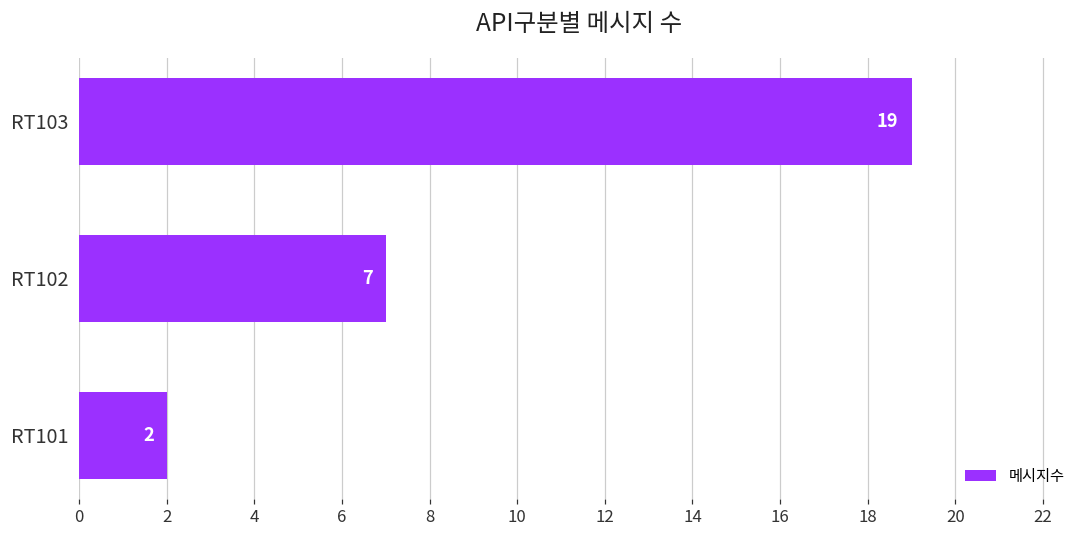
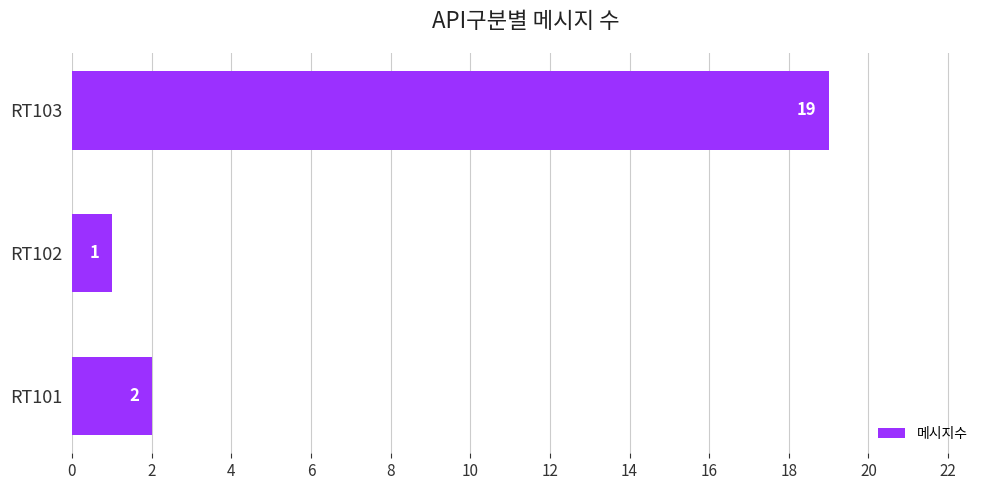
  {
    "RT103": 19,
-   "RT102": 7,
+   "RT102": 1,
    "RT101": 2
  }
